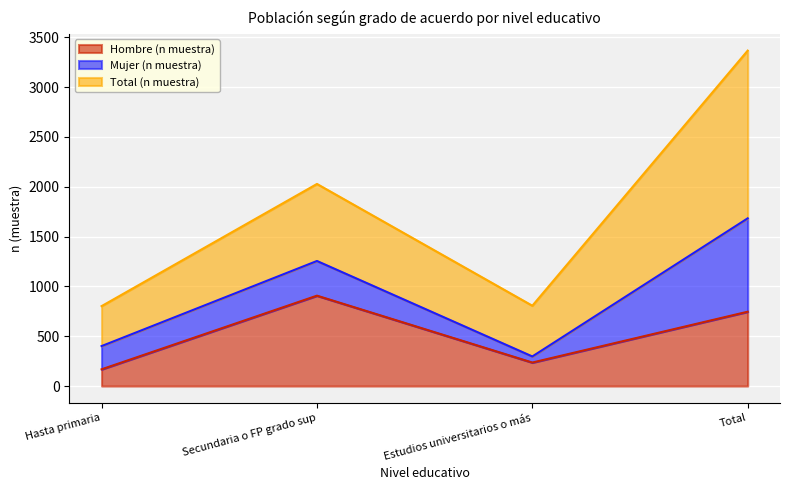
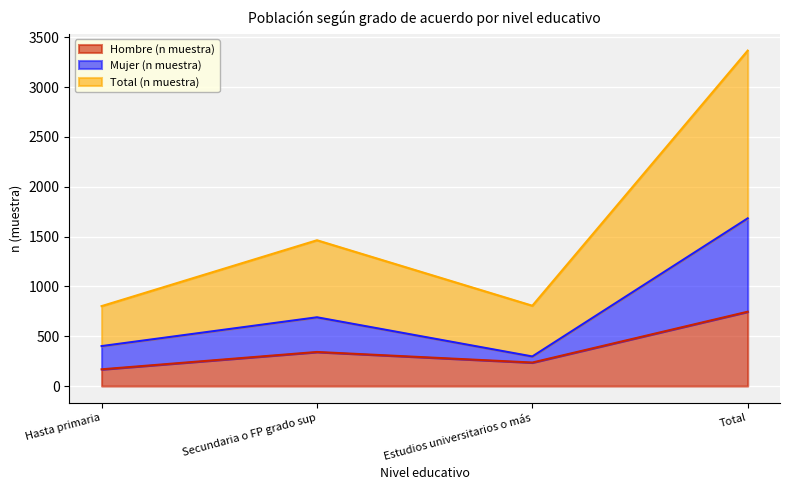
  {
    "Hombre (n muestra)": {
      "Hasta primaria": 200,
-     "Secundaria o FP grado sup": 900,
+     "Secundaria o FP grado sup": 300,
      "Estudios universitarios o más": 200,
      "Total": 700
    },
    "Mujer (n muestra)": {
      "Hasta primaria": 200,
      "Secundaria o FP grado sup": 300,
      "Estudios universitarios o más": 100,
      "Total": 900
    },
    "Total (n muestra)": {
      "Hasta primaria": 400,
      "Secundaria o FP grado sup": 800,
      "Estudios universitarios o más": 500,
      "Total": 1700
    }
  }
